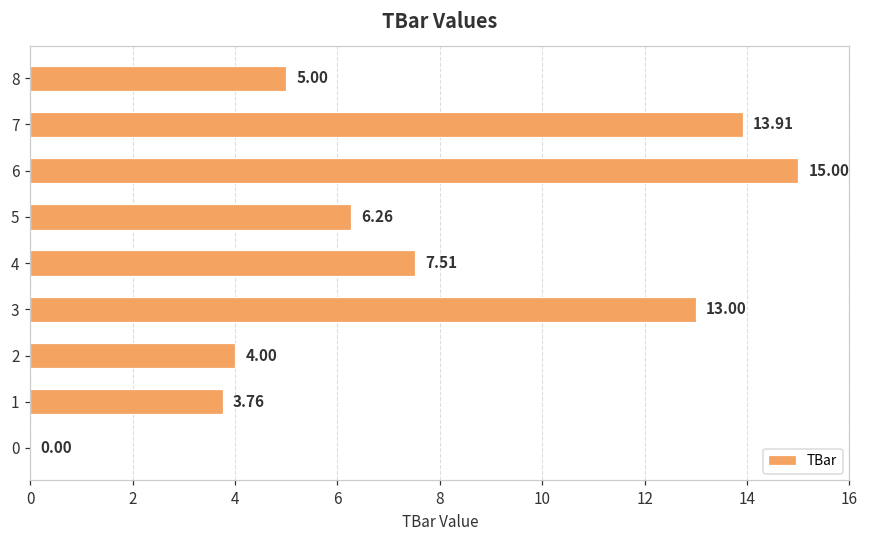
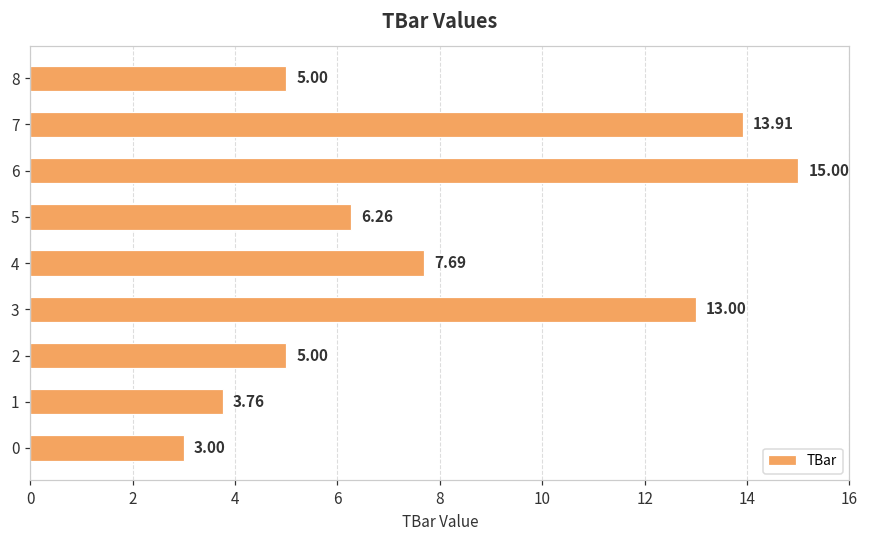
  {
    "8": 5.00,
    "7": 13.91,
    "6": 15.00,
    "5": 6.26,
-   "4": 7.51,
+   "4": 7.69,
    "3": 13.00,
-   "2": 4.00,
+   "2": 5.00,
    "1": 3.76,
-   "0": 0.00
+   "0": 3.00
  }
